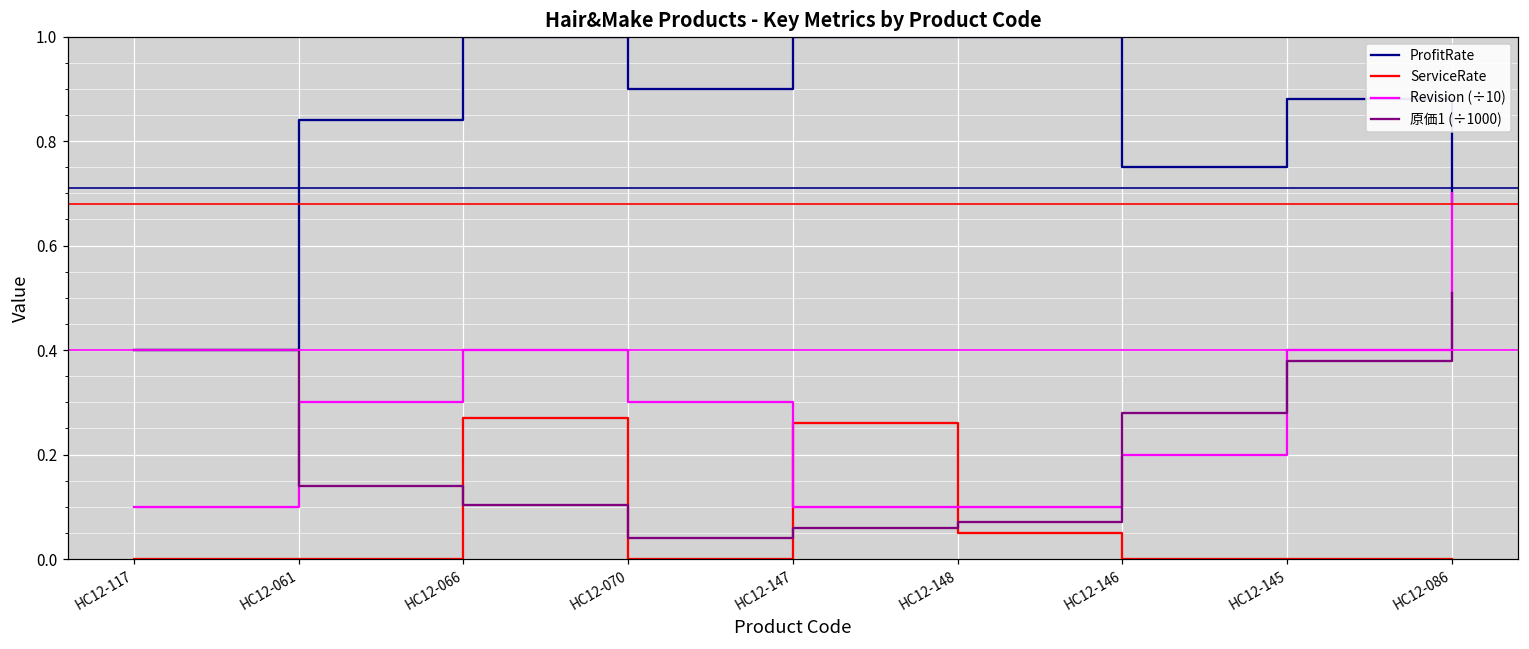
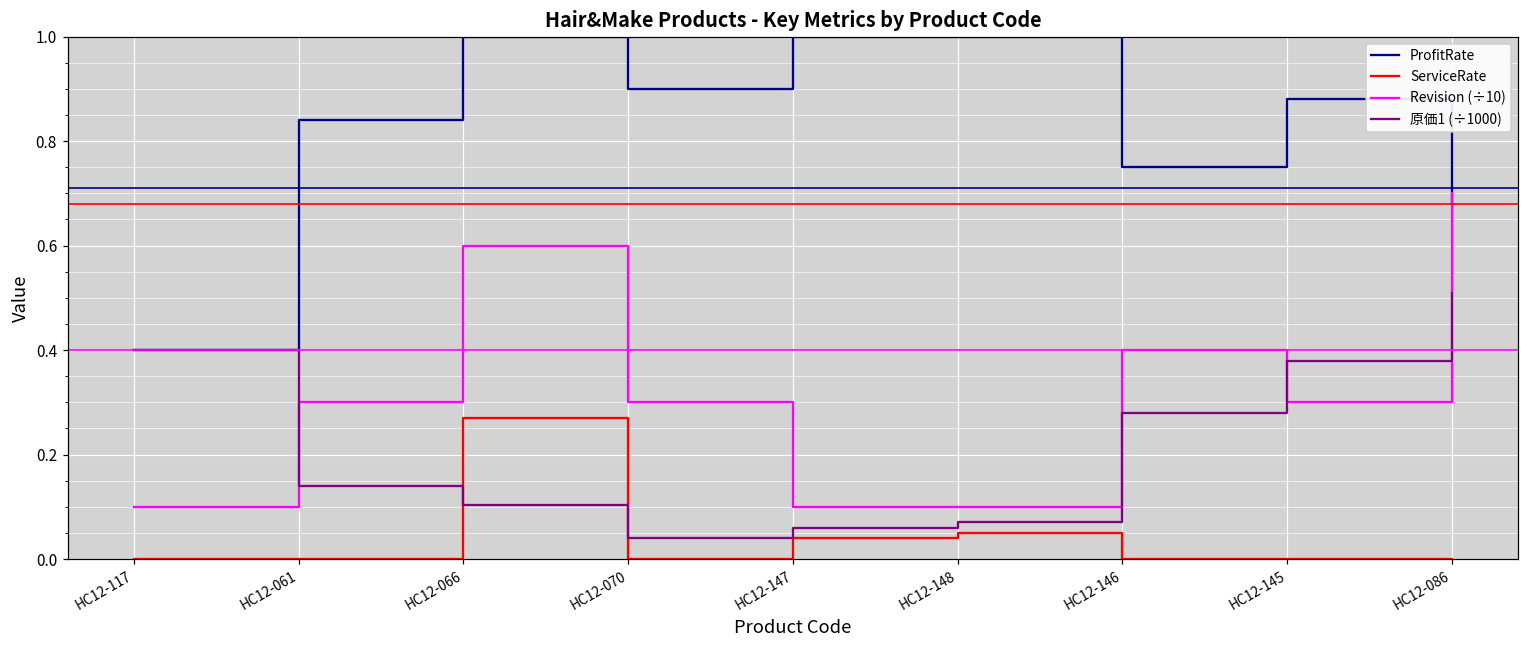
  {
    "ProfitRate": {
      "HC12-061": 0.84,
      "HC12-066": 1.00,
      "HC12-070": 0.90,
      "HC12-147": 1.00,
      "HC12-148": 1.00,
      "HC12-146": 0.75,
      "HC12-145": 0.88,
      "HC12-086": 0.68
    },
    "ServiceRate": {
      "HC12-117": 0.00,
      "HC12-061": 0.00,
      "HC12-066": 0.27,
      "HC12-070": 0.00,
-     "HC12-147": 0.26,
+     "HC12-147": 0.04,
      "HC12-148": 0.05,
      "HC12-146": 0.00,
      "HC12-145": 0.00,
      "HC12-086": 0.00
    },
    "Revision (÷10)": {
      "HC12-117": 0.10,
      "HC12-061": 0.30,
-     "HC12-066": 0.40,
+     "HC12-066": 0.60,
      "HC12-070": 0.30,
      "HC12-147": 0.10,
      "HC12-148": 0.10,
-     "HC12-146": 0.20,
-     "HC12-145": 0.40,
+     "HC12-146": 0.40,
+     "HC12-145": 0.30,
      "HC12-086": 0.70
    },
    "原価1 (÷1000)": {
      "HC12-061": 0.14,
      "HC12-066": 0.10,
      "HC12-070": 0.04,
      "HC12-147": 0.06,
      "HC12-148": 0.07,
      "HC12-146": 0.28,
      "HC12-145": 0.38,
      "HC12-086": 0.51
    }
  }
